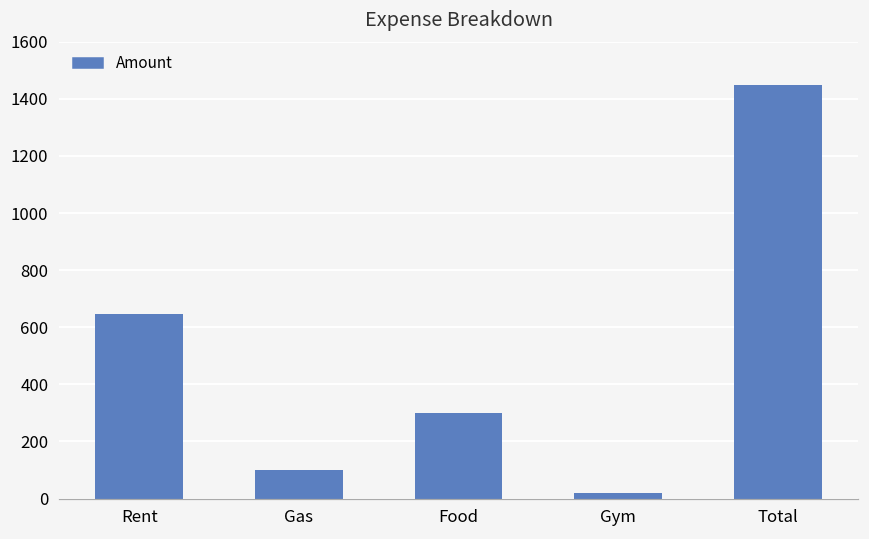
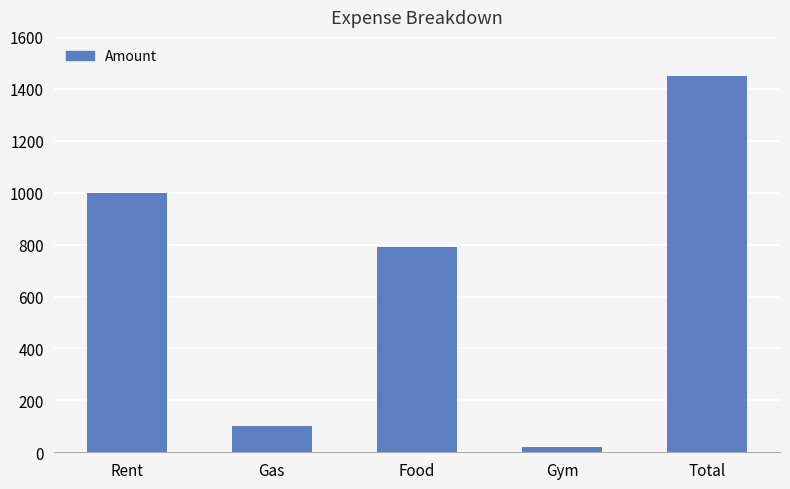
  {
-   "Rent": 650,
+   "Rent": 1000,
    "Gas": 100,
-   "Food": 300,
+   "Food": 790,
    "Gym": 20,
    "Total": 1450
  }
